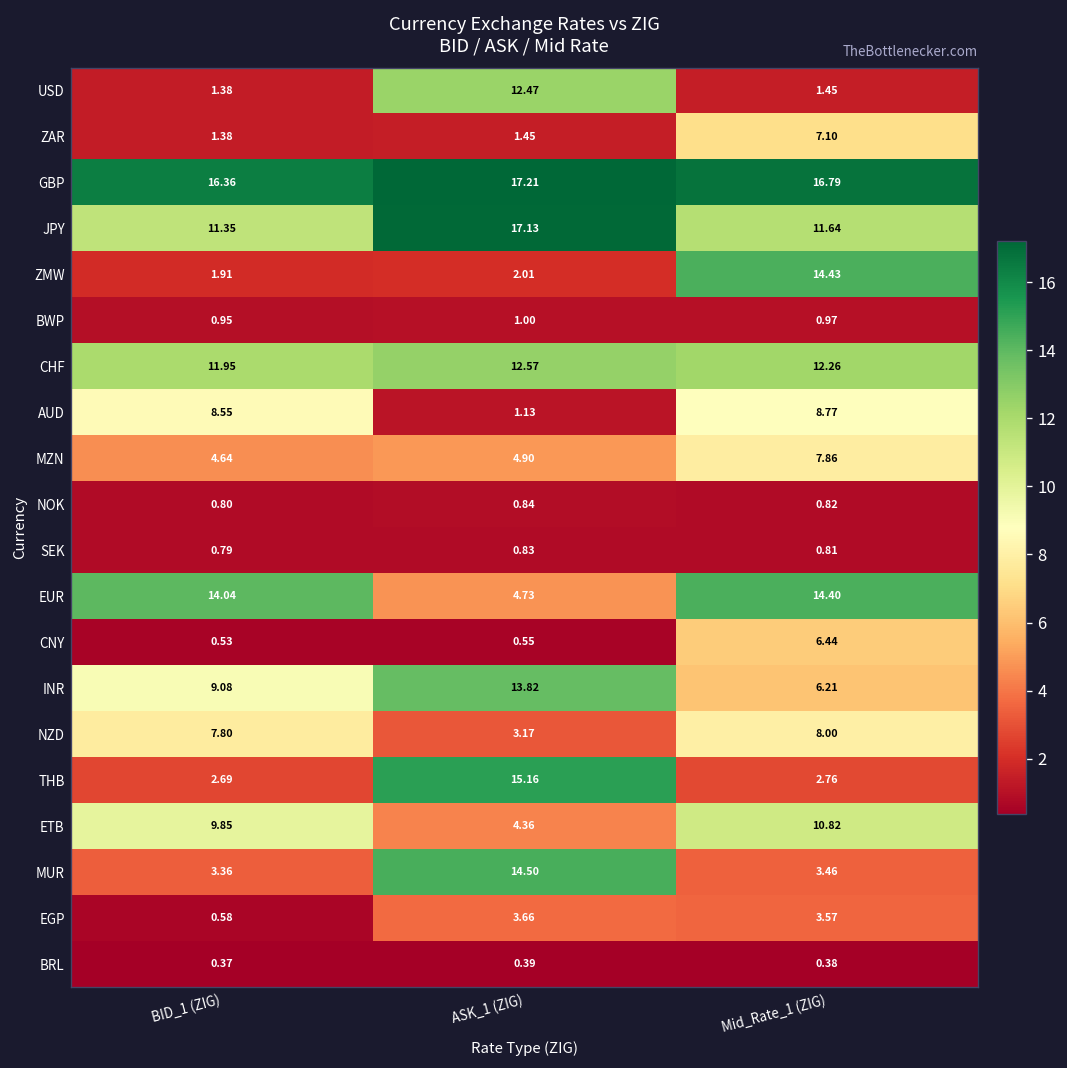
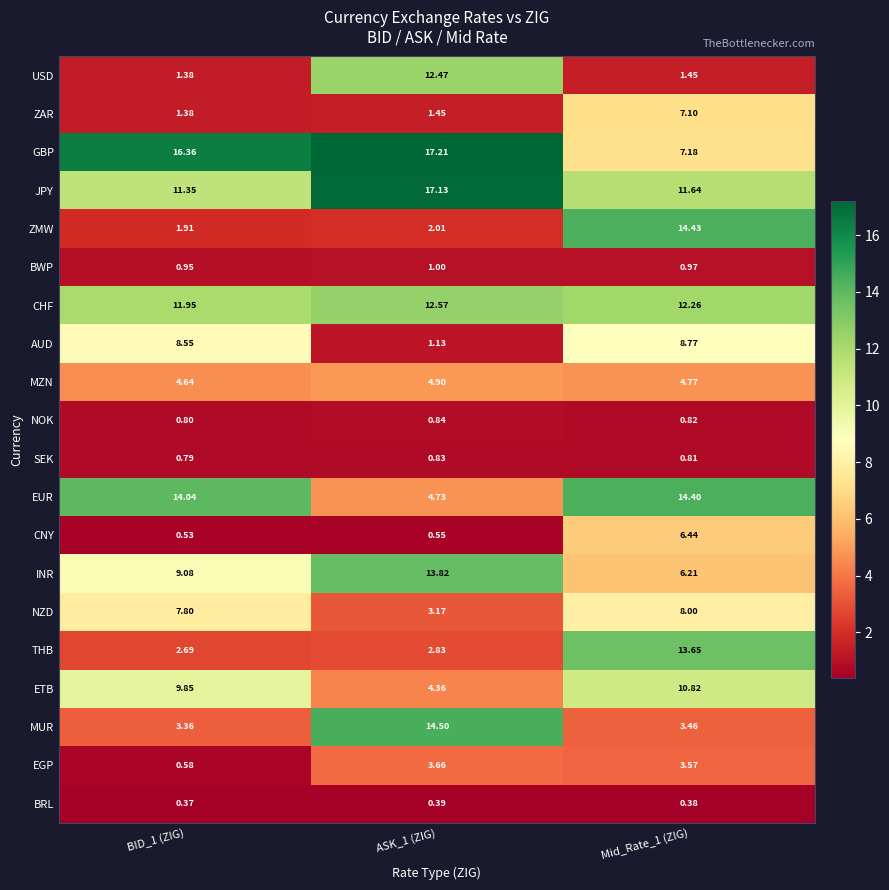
  {
    "USD": {
      "BID_1 (ZIG)": 1.38,
      "ASK_1 (ZIG)": 12.47,
      "Mid_Rate_1 (ZIG)": 1.45
    },
    "ZAR": {
      "BID_1 (ZIG)": 1.38,
      "ASK_1 (ZIG)": 1.45,
      "Mid_Rate_1 (ZIG)": 7.10
    },
    "GBP": {
      "BID_1 (ZIG)": 16.36,
      "ASK_1 (ZIG)": 17.21,
-     "Mid_Rate_1 (ZIG)": 16.79
+     "Mid_Rate_1 (ZIG)": 7.18
    },
    "JPY": {
      "BID_1 (ZIG)": 11.35,
      "ASK_1 (ZIG)": 17.13,
      "Mid_Rate_1 (ZIG)": 11.64
    },
    "ZMW": {
      "BID_1 (ZIG)": 1.91,
      "ASK_1 (ZIG)": 2.01,
      "Mid_Rate_1 (ZIG)": 14.43
    },
    "BWP": {
      "BID_1 (ZIG)": 0.95,
      "ASK_1 (ZIG)": 1.00,
      "Mid_Rate_1 (ZIG)": 0.97
    },
    "CHF": {
      "BID_1 (ZIG)": 11.95,
      "ASK_1 (ZIG)": 12.57,
      "Mid_Rate_1 (ZIG)": 12.26
    },
    "AUD": {
      "BID_1 (ZIG)": 8.55,
      "ASK_1 (ZIG)": 1.13,
      "Mid_Rate_1 (ZIG)": 8.77
    },
    "MZN": {
      "BID_1 (ZIG)": 4.64,
      "ASK_1 (ZIG)": 4.90,
-     "Mid_Rate_1 (ZIG)": 7.86
+     "Mid_Rate_1 (ZIG)": 4.77
    },
    "NOK": {
      "BID_1 (ZIG)": 0.80,
      "ASK_1 (ZIG)": 0.84,
      "Mid_Rate_1 (ZIG)": 0.82
    },
    "SEK": {
      "BID_1 (ZIG)": 0.79,
      "ASK_1 (ZIG)": 0.83,
      "Mid_Rate_1 (ZIG)": 0.81
    },
    "EUR": {
      "BID_1 (ZIG)": 14.04,
      "ASK_1 (ZIG)": 4.73,
      "Mid_Rate_1 (ZIG)": 14.40
    },
    "CNY": {
      "BID_1 (ZIG)": 0.53,
      "ASK_1 (ZIG)": 0.55,
      "Mid_Rate_1 (ZIG)": 6.44
    },
    "INR": {
      "BID_1 (ZIG)": 9.08,
      "ASK_1 (ZIG)": 13.82,
      "Mid_Rate_1 (ZIG)": 6.21
    },
    "NZD": {
      "BID_1 (ZIG)": 7.80,
      "ASK_1 (ZIG)": 3.17,
      "Mid_Rate_1 (ZIG)": 8.00
    },
    "THB": {
      "BID_1 (ZIG)": 2.69,
-     "ASK_1 (ZIG)": 15.16,
-     "Mid_Rate_1 (ZIG)": 2.76
+     "ASK_1 (ZIG)": 2.83,
+     "Mid_Rate_1 (ZIG)": 13.65
    },
    "ETB": {
      "BID_1 (ZIG)": 9.85,
      "ASK_1 (ZIG)": 4.36,
      "Mid_Rate_1 (ZIG)": 10.82
    },
    "MUR": {
      "BID_1 (ZIG)": 3.36,
      "ASK_1 (ZIG)": 14.50,
      "Mid_Rate_1 (ZIG)": 3.46
    },
    "EGP": {
      "BID_1 (ZIG)": 0.58,
      "ASK_1 (ZIG)": 3.66,
      "Mid_Rate_1 (ZIG)": 3.57
    },
    "BRL": {
      "BID_1 (ZIG)": 0.37,
      "ASK_1 (ZIG)": 0.39,
      "Mid_Rate_1 (ZIG)": 0.38
    }
  }
